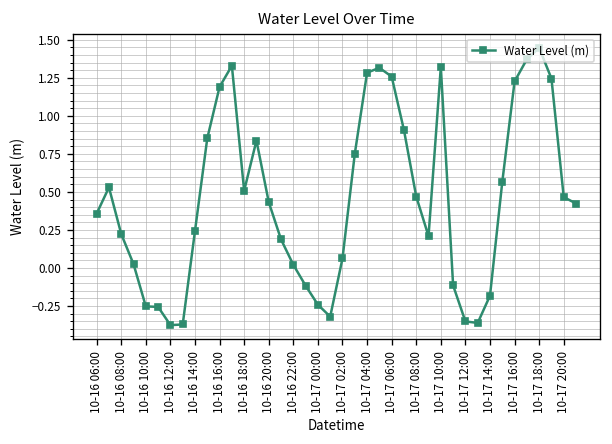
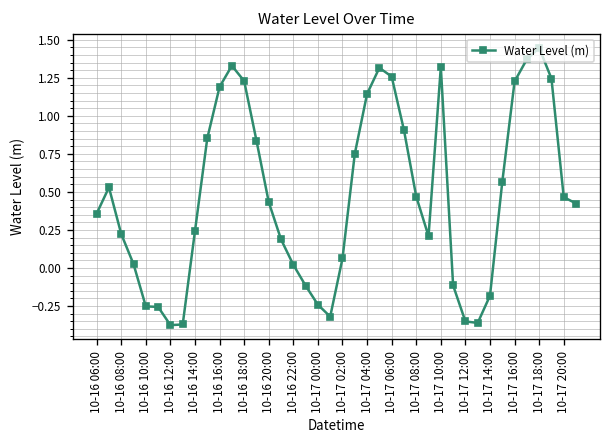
  {
    "10-16 06:00": 0.36,
    "10-16 08:00": 0.22,
    "10-16 10:00": -0.25,
    "10-16 12:00": -0.38,
    "10-16 14:00": 0.24,
    "10-16 16:00": 1.19,
-   "10-16 18:00": 0.51,
+   "10-16 18:00": 1.23,
    "10-16 20:00": 0.43,
    "10-16 22:00": 0.02,
    "10-17 00:00": -0.24,
    "10-17 02:00": 0.06,
-   "10-17 04:00": 1.28,
+   "10-17 04:00": 1.14,
    "10-17 06:00": 1.26,
    "10-17 08:00": 0.47,
    "10-17 10:00": 1.32,
    "10-17 12:00": -0.35,
    "10-17 14:00": -0.18,
    "10-17 16:00": 1.23,
    "10-17 20:00": 0.47
  }
